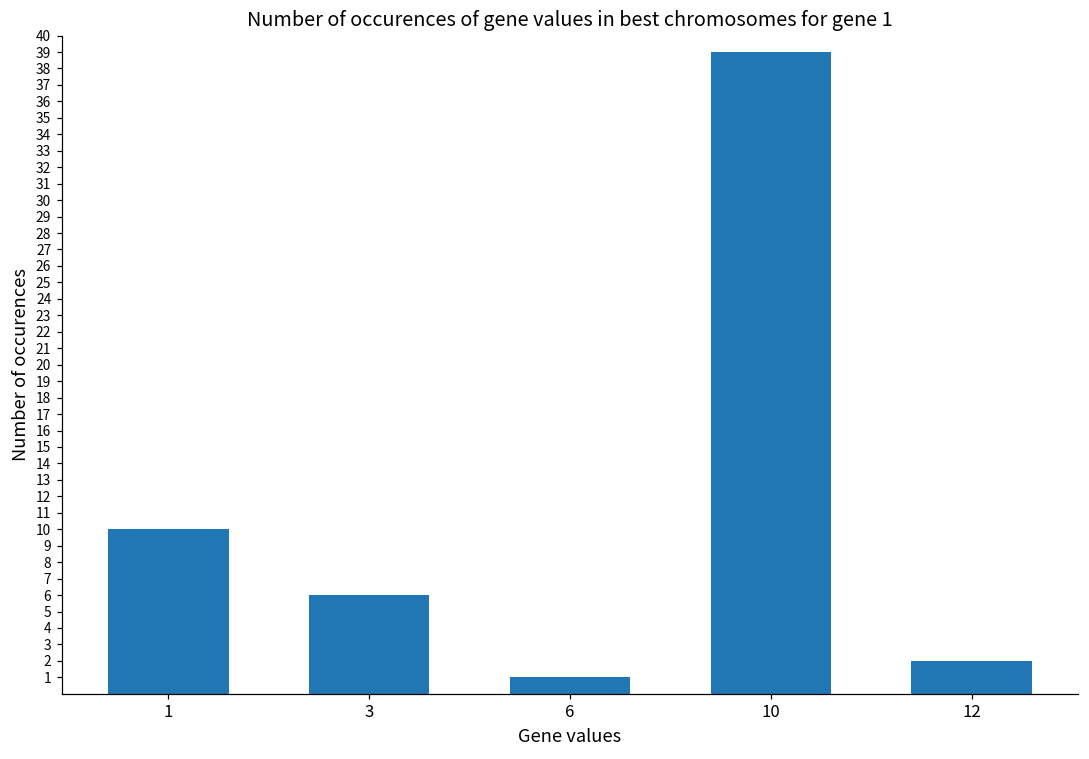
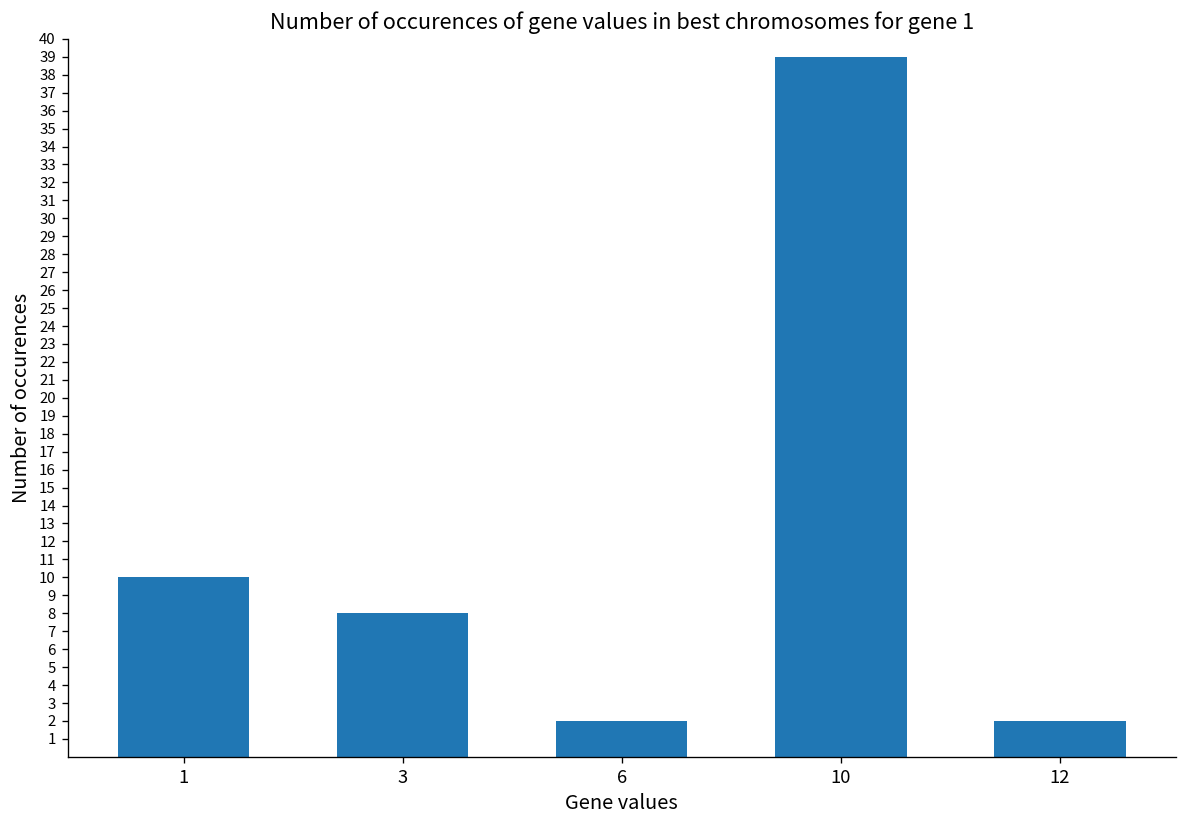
  {
    "1": 10,
-   "3": 6,
-   "6": 1,
+   "3": 8,
+   "6": 2,
    "10": 39,
    "12": 2
  }
